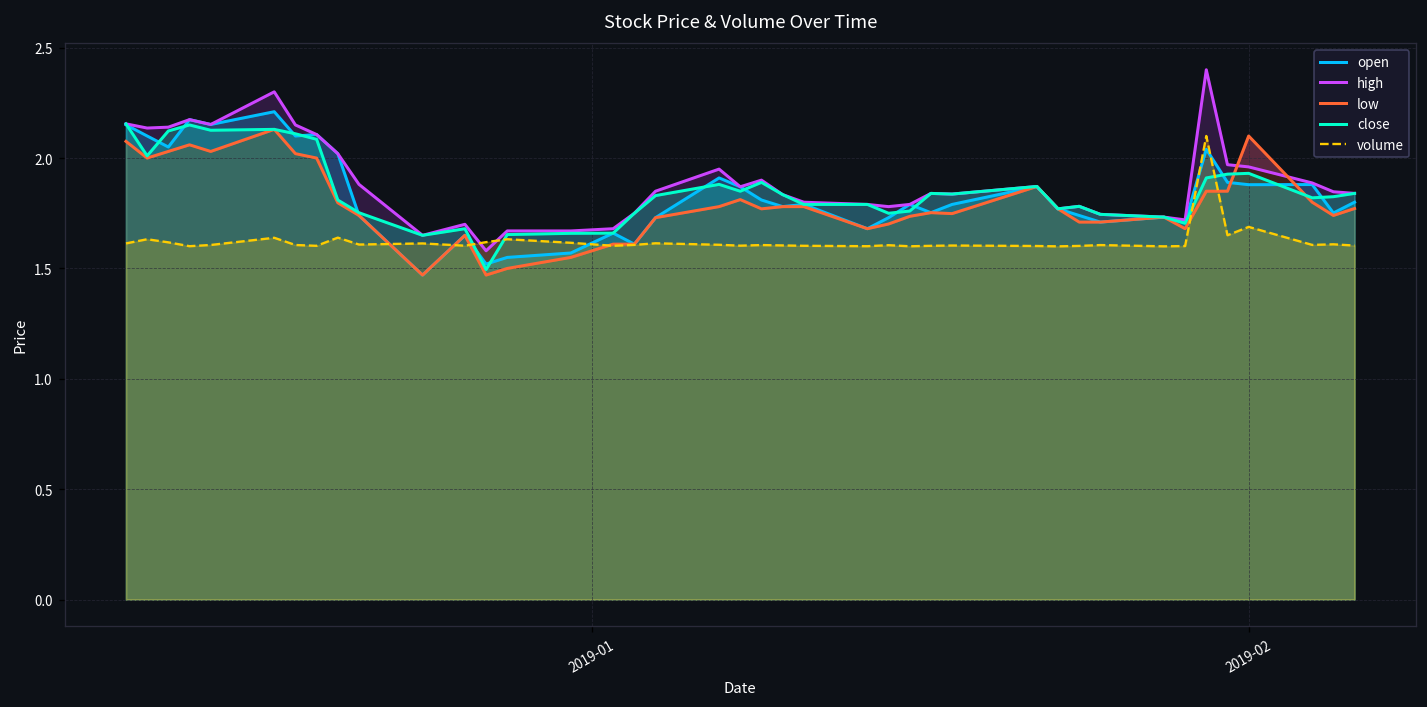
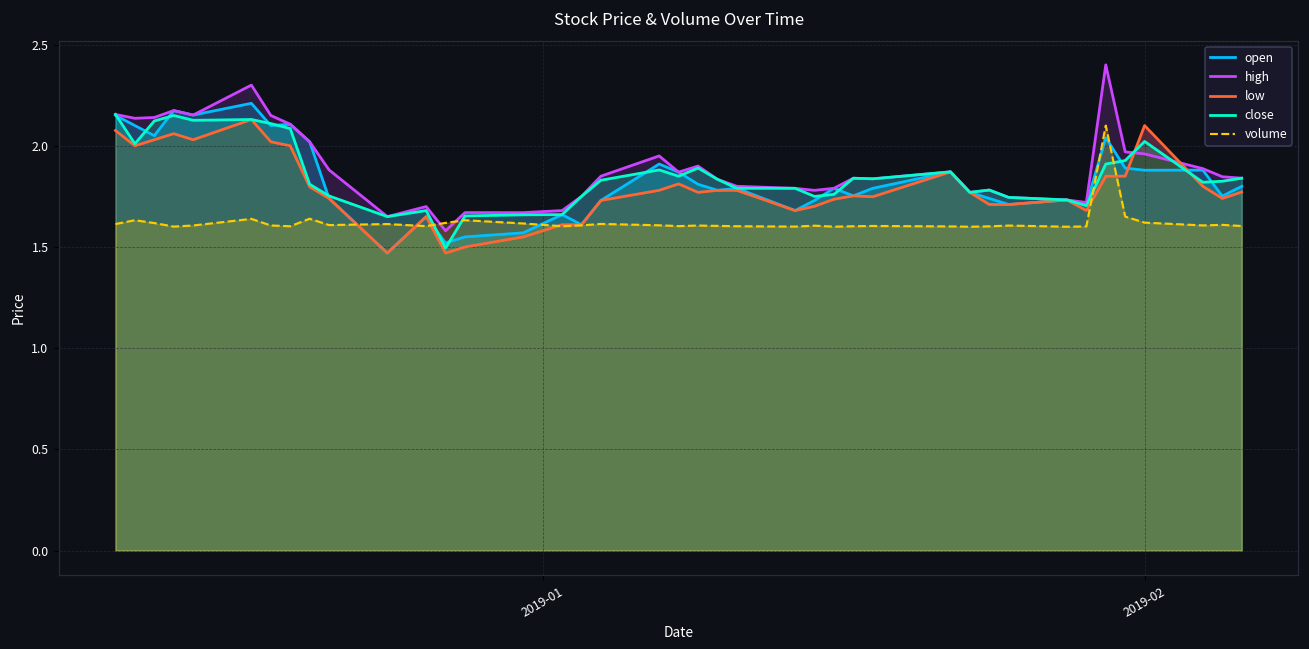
  {
    "open": {
      "2019-02": 1.88
    },
    "close": {
-     "2019-02": 1.93
+     "2019-02": 2.02
    },
    "volume": {
-     "2019-02": 1.69
+     "2019-02": 1.62
    }
  }
